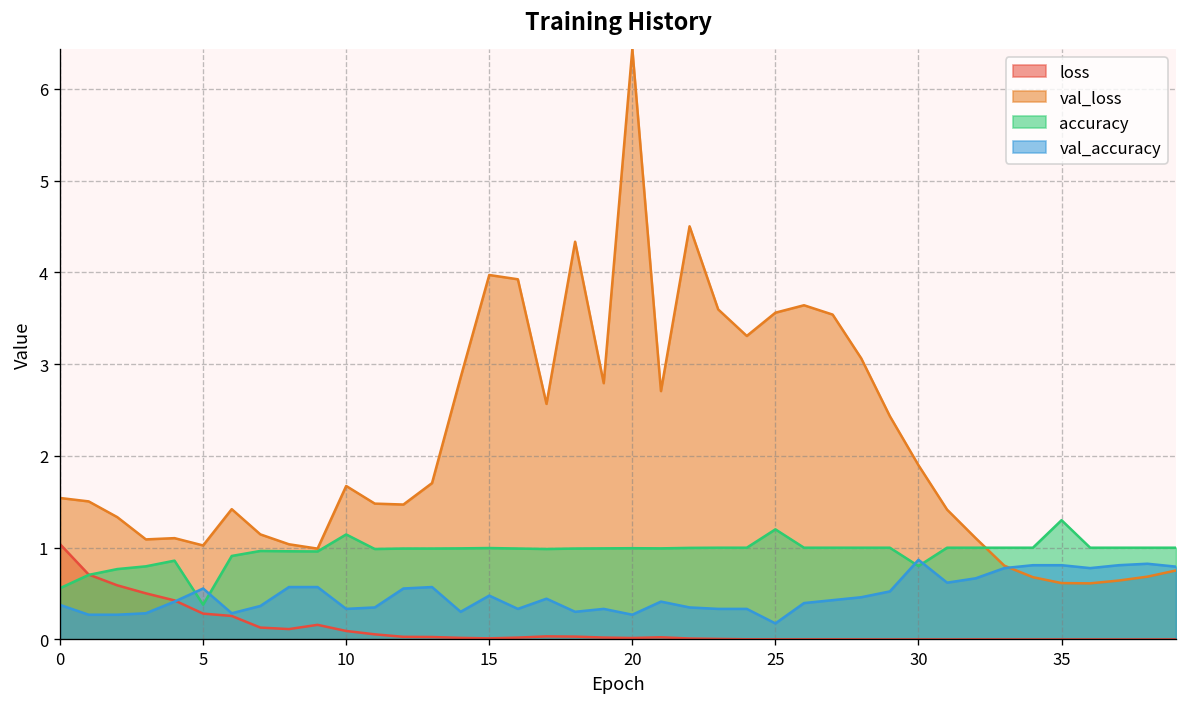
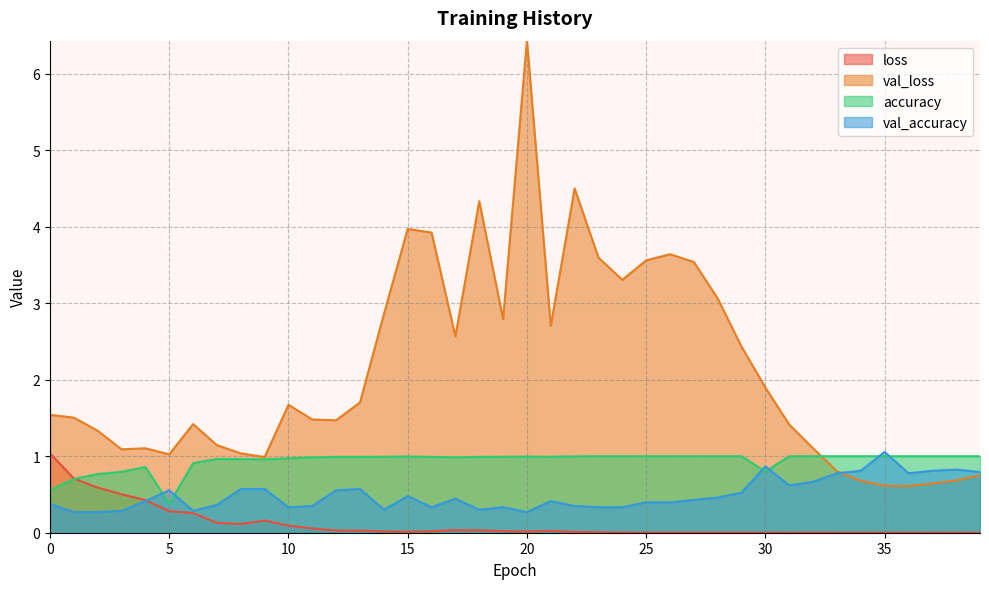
  {
    "accuracy": {
      "0": 0.6,
      "5": 0.4,
-     "10": 1.1,
+     "10": 1.0,
      "15": 1.0,
      "20": 1.0,
-     "25": 1.2,
+     "25": 1.0,
      "30": 0.8,
-     "35": 1.3
+     "35": 1.0
    },
    "val_accuracy": {
      "0": 0.4,
      "5": 0.6,
      "10": 0.3,
      "15": 0.5,
      "20": 0.3,
-     "25": 0.2,
+     "25": 0.4,
      "30": 0.9,
-     "35": 0.8
+     "35": 1.1
    }
  }
